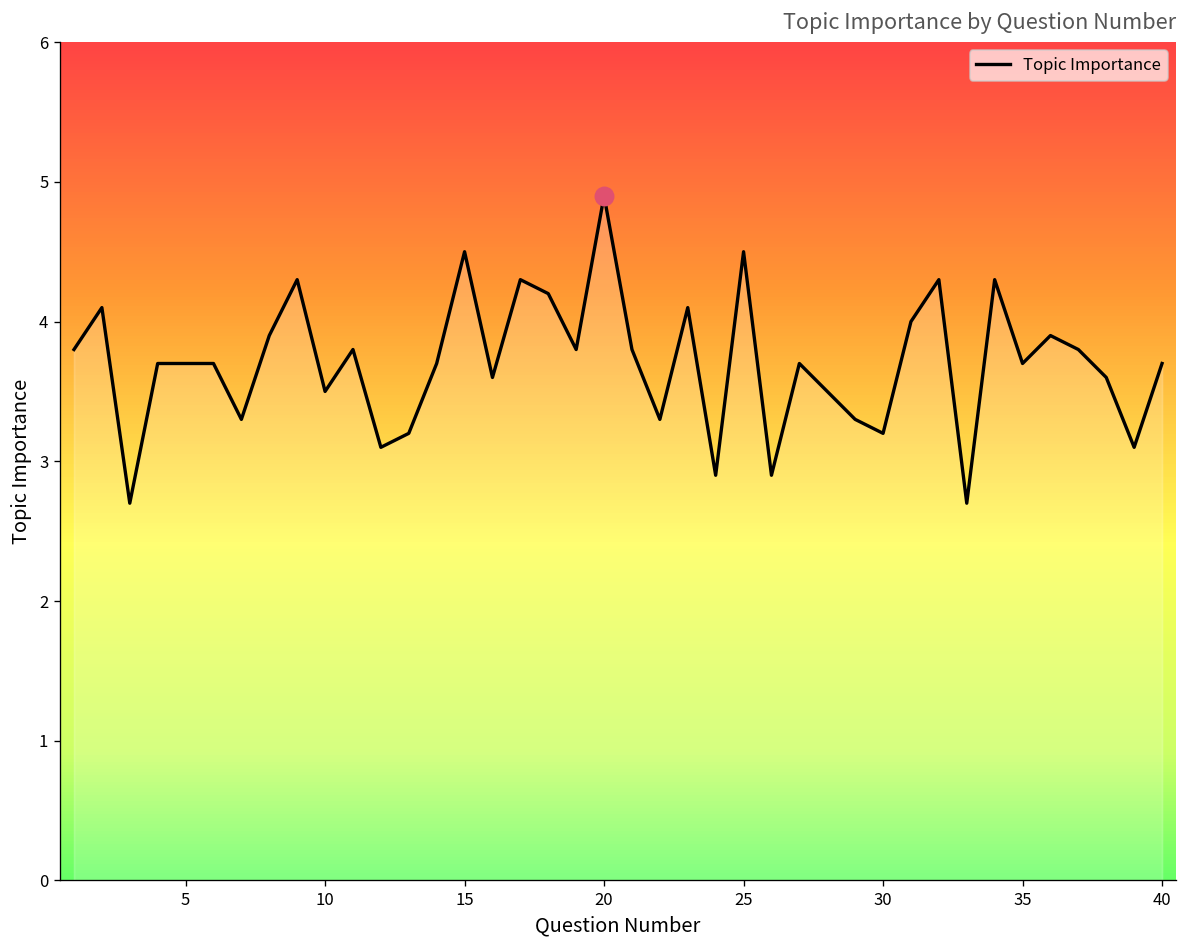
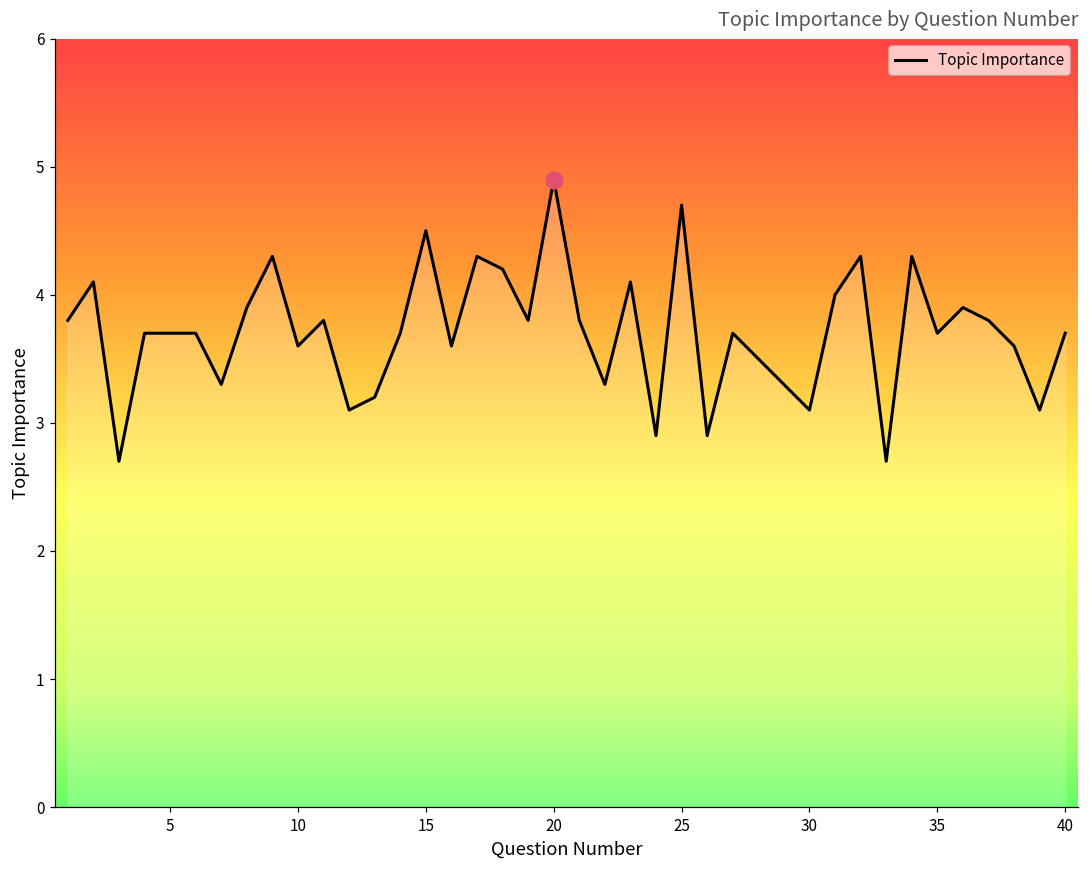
  {
    "Topic Importance": {
      "5": 3.7,
-     "10": 3.5,
+     "10": 3.6,
      "15": 4.5,
-     "25": 4.5,
-     "30": 3.2,
+     "25": 4.7,
+     "30": 3.1,
      "35": 3.7,
      "40": 3.7
    }
  }
